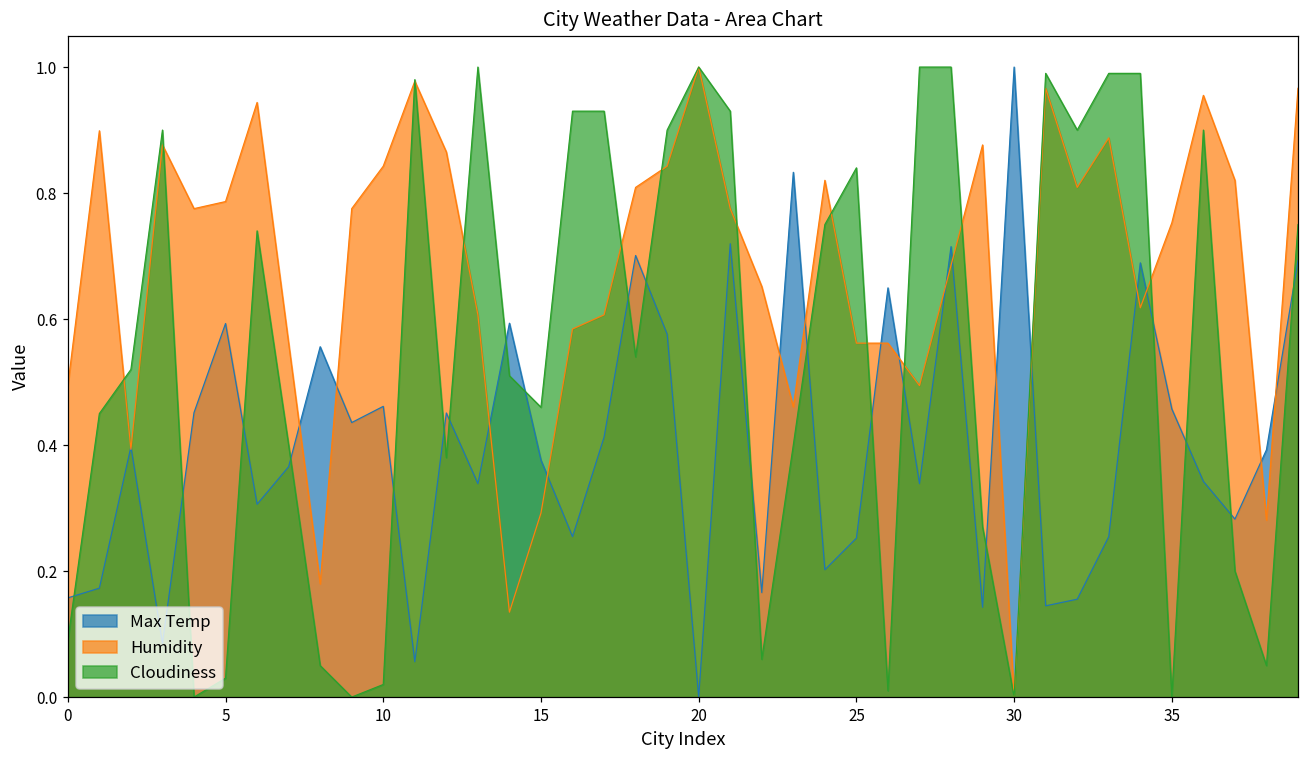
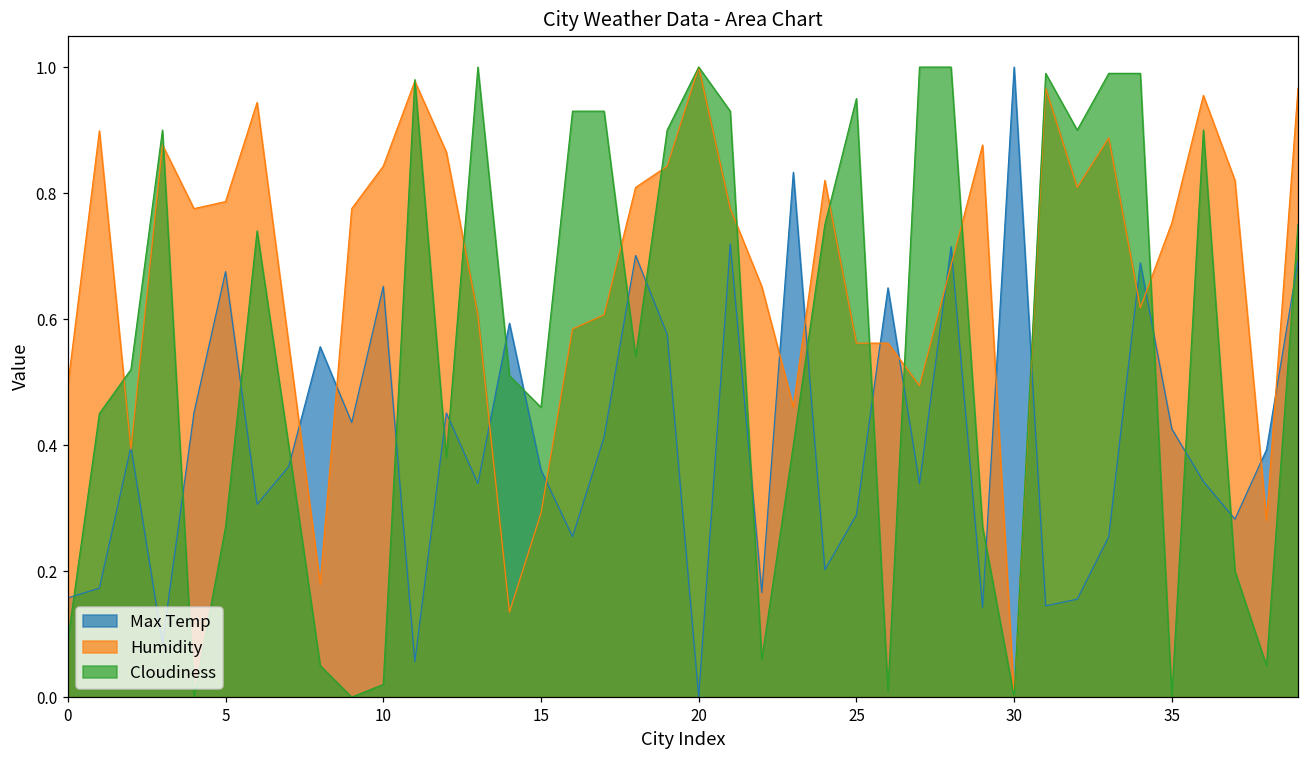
  {
    "Max Temp": {
      "0": 0.16,
-     "5": 0.59,
-     "10": 0.46,
-     "15": 0.38,
+     "5": 0.68,
+     "10": 0.65,
+     "15": 0.36,
      "20": 0.00,
-     "25": 0.25,
+     "25": 0.29,
      "30": 1.00,
-     "35": 0.46
+     "35": 0.43
    },
    "Humidity": {
      "0": 0.49,
      "5": 0.79,
      "10": 0.84,
      "15": 0.29,
      "25": 0.56,
      "35": 0.75
    },
    "Cloudiness": {
      "0": 0.09,
-     "5": 0.03,
+     "5": 0.27,
      "10": 0.02,
      "15": 0.46,
-     "25": 0.84,
+     "25": 0.95,
      "35": 0.00
    }
  }
